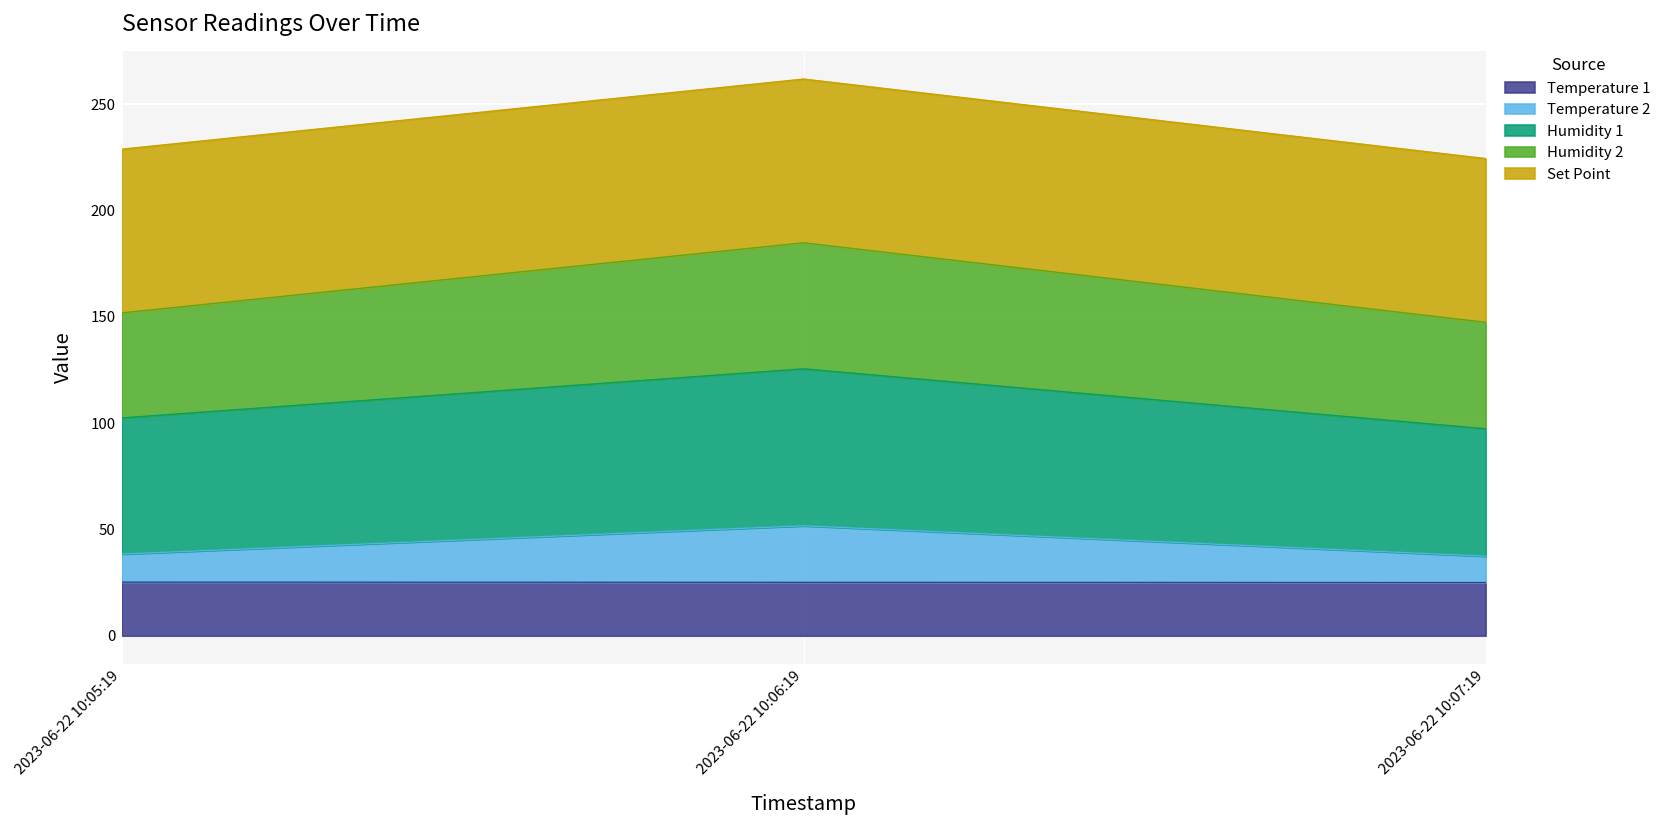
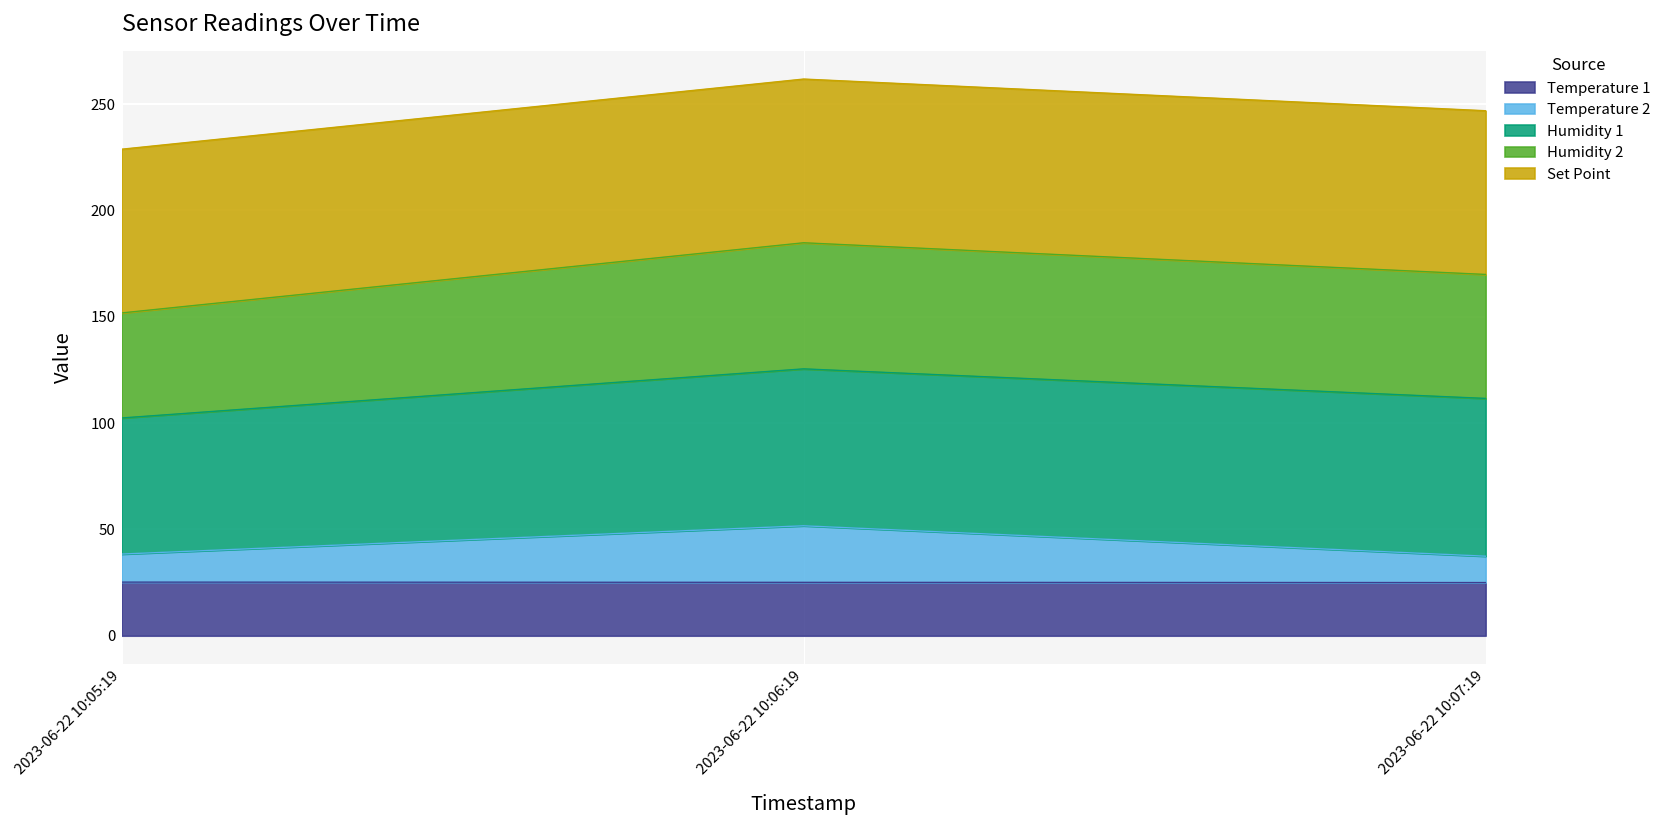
  {
    "Temperature 1": {
      "2023-06-22 10:05:19": 25,
      "2023-06-22 10:06:19": 25,
      "2023-06-22 10:07:19": 25
    },
    "Temperature 2": {
      "2023-06-22 10:05:19": 13,
      "2023-06-22 10:06:19": 27,
      "2023-06-22 10:07:19": 12
    },
    "Humidity 1": {
      "2023-06-22 10:05:19": 64,
      "2023-06-22 10:06:19": 74,
-     "2023-06-22 10:07:19": 60
+     "2023-06-22 10:07:19": 74
    },
    "Humidity 2": {
      "2023-06-22 10:05:19": 49,
      "2023-06-22 10:06:19": 59,
-     "2023-06-22 10:07:19": 50
+     "2023-06-22 10:07:19": 58
    },
    "Set Point": {
      "2023-06-22 10:05:19": 77,
      "2023-06-22 10:06:19": 77,
      "2023-06-22 10:07:19": 77
    }
  }
